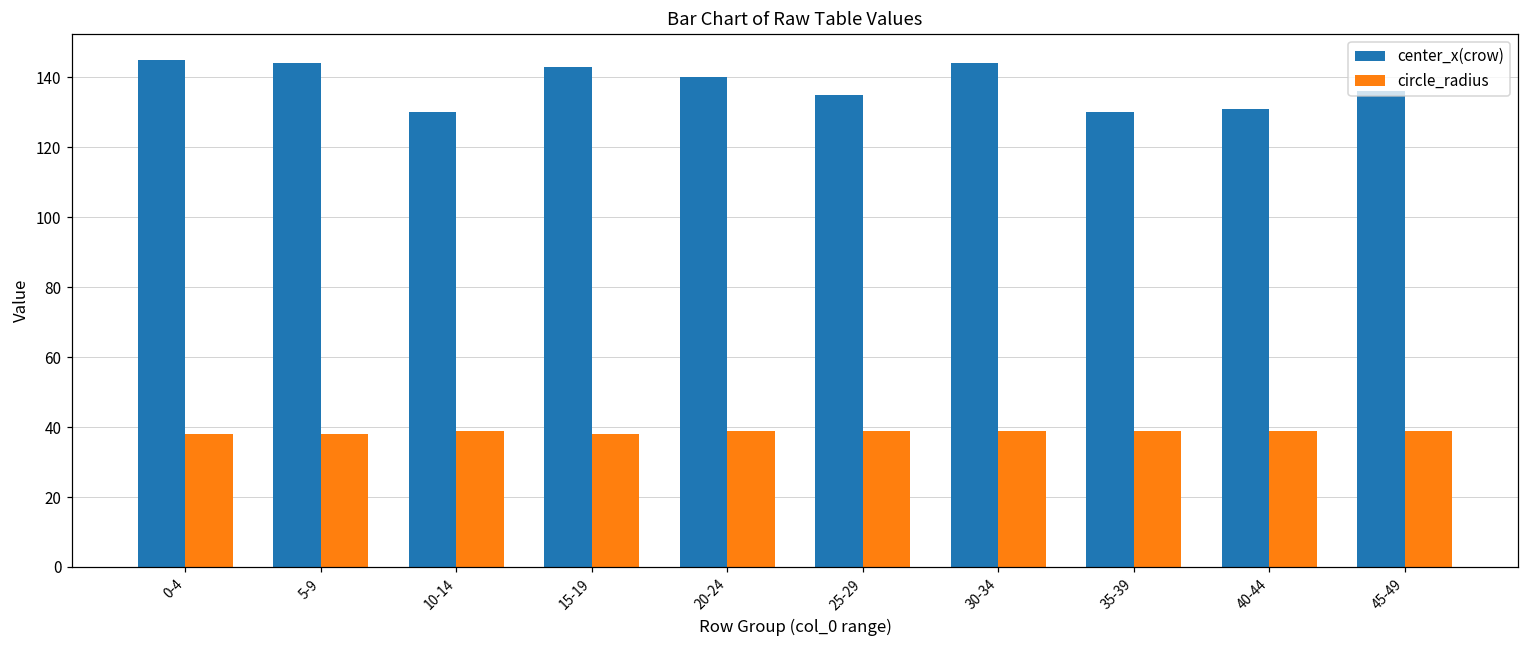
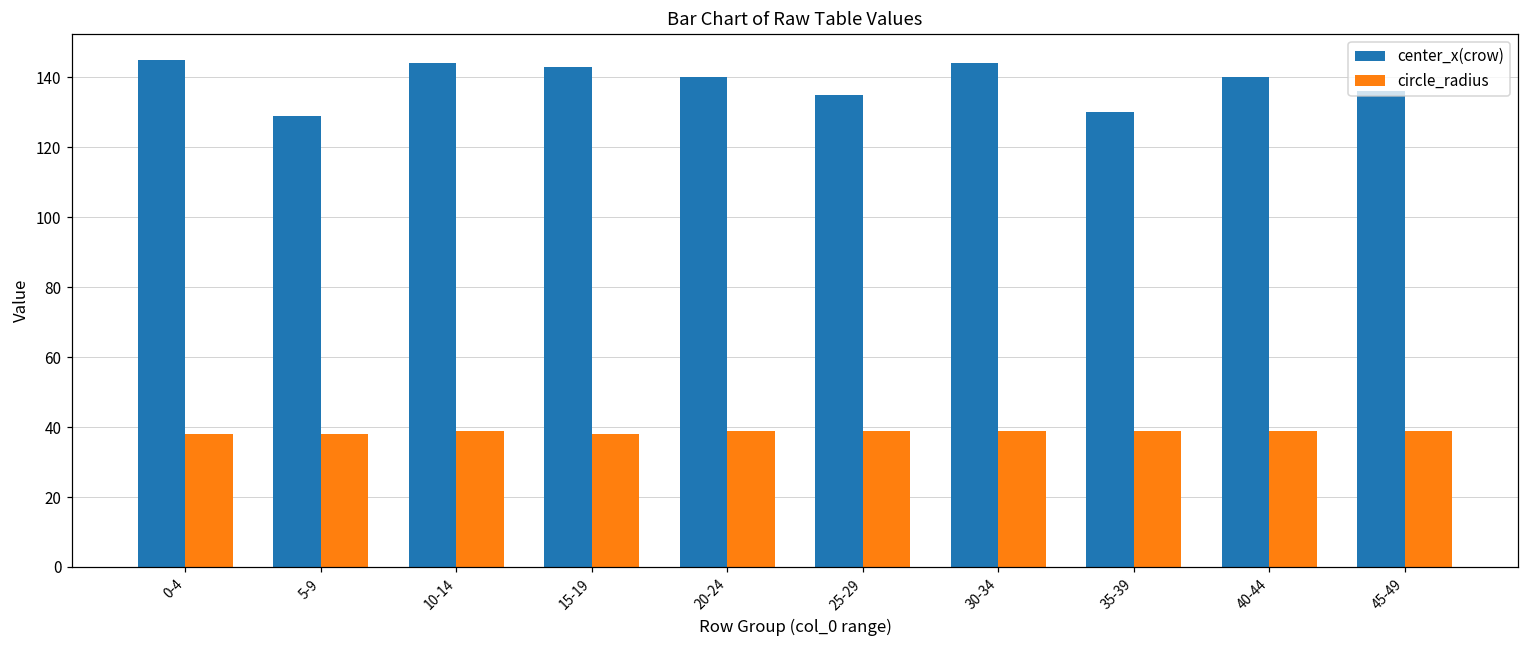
  {
    "center_x(crow)": {
      "0-4": 145,
-     "5-9": 144,
-     "10-14": 130,
+     "5-9": 129,
+     "10-14": 144,
      "15-19": 143,
      "20-24": 140,
      "25-29": 135,
      "30-34": 144,
      "35-39": 130,
-     "40-44": 131
+     "40-44": 140
    },
    "circle_radius": {
      "0-4": 38,
      "5-9": 38,
      "10-14": 39,
      "15-19": 38,
      "20-24": 39,
      "25-29": 39,
      "30-34": 39,
      "35-39": 39,
      "40-44": 39,
      "45-49": 39
    }
  }
